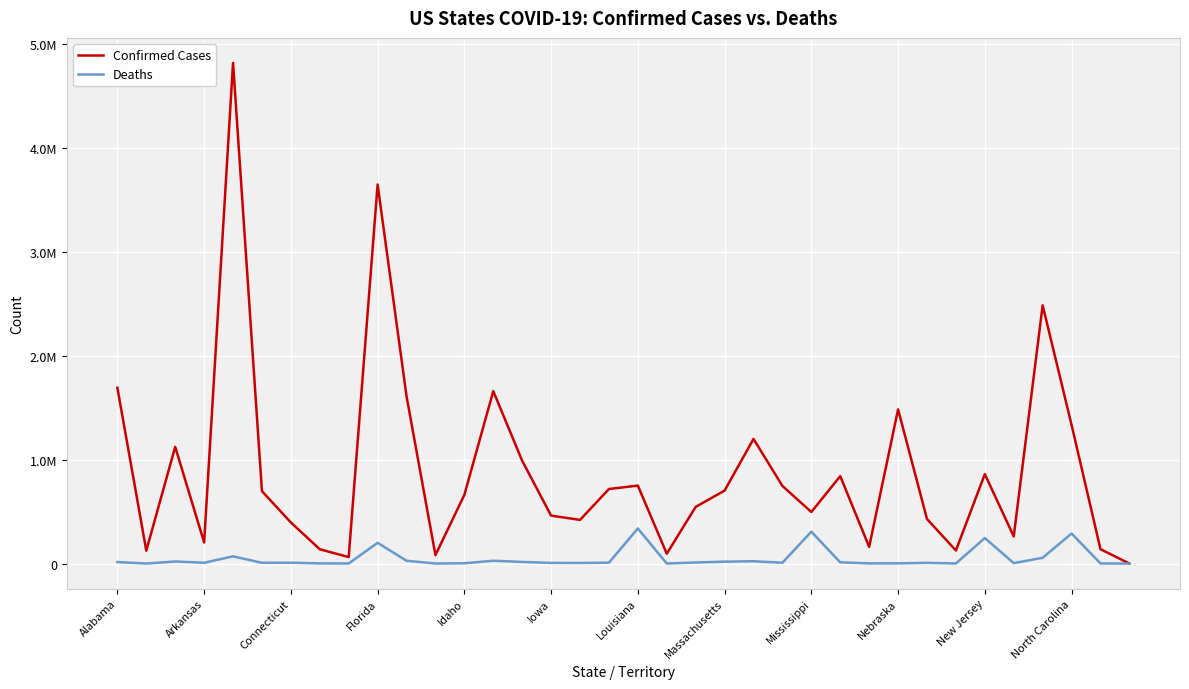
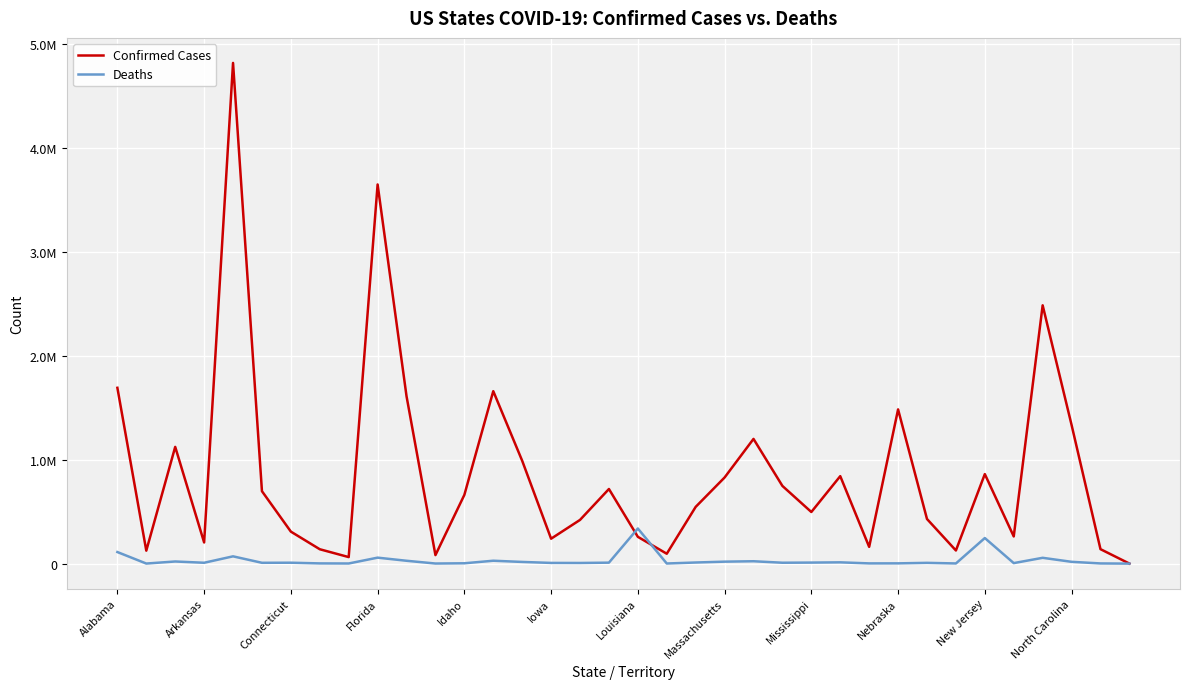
  {
    "Confirmed Cases": {
      "Alabama": 1690000,
      "Arkansas": 200000,
-     "Connecticut": 400000,
+     "Connecticut": 310000,
      "Florida": 3650000,
      "Idaho": 660000,
-     "Iowa": 460000,
-     "Louisiana": 750000,
-     "Massachusetts": 700000,
+     "Iowa": 240000,
+     "Louisiana": 260000,
+     "Massachusetts": 830000,
      "Mississippi": 500000,
      "Nebraska": 1480000,
      "New Jersey": 860000,
      "North Carolina": 1330000
    },
    "Deaths": {
-     "Alabama": 10000,
+     "Alabama": 110000,
      "Arkansas": 10000,
      "Connecticut": 10000,
-     "Florida": 200000,
+     "Florida": 60000,
      "Idaho": 0,
      "Iowa": 10000,
      "Louisiana": 340000,
      "Massachusetts": 20000,
-     "Mississippi": 310000,
+     "Mississippi": 10000,
      "Nebraska": 0,
      "New Jersey": 250000,
-     "North Carolina": 290000
+     "North Carolina": 20000
    }
  }
